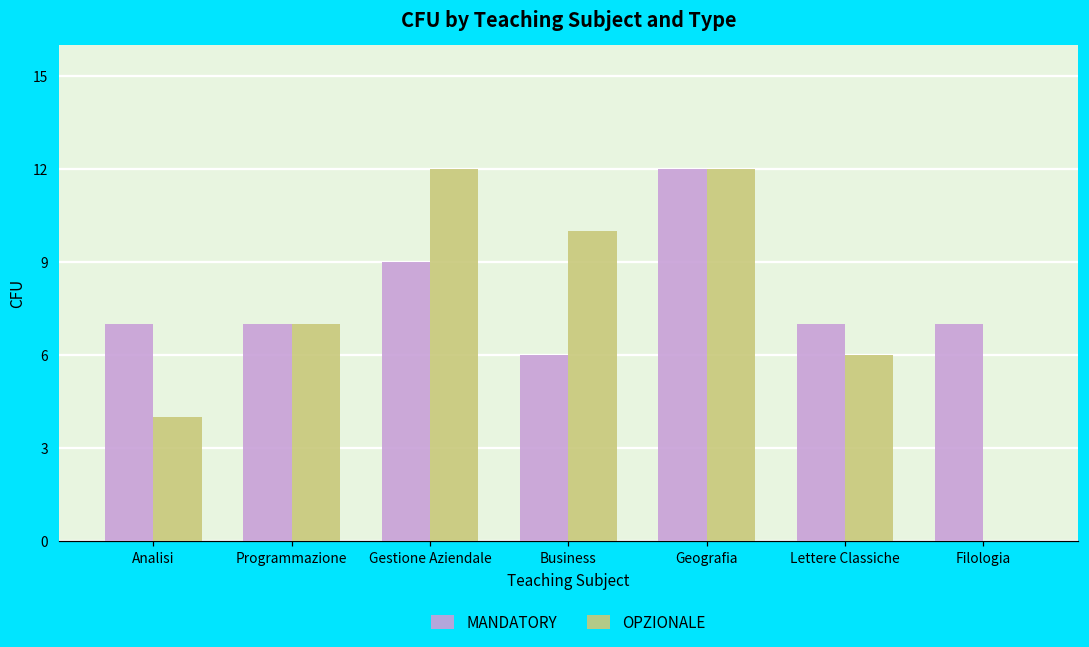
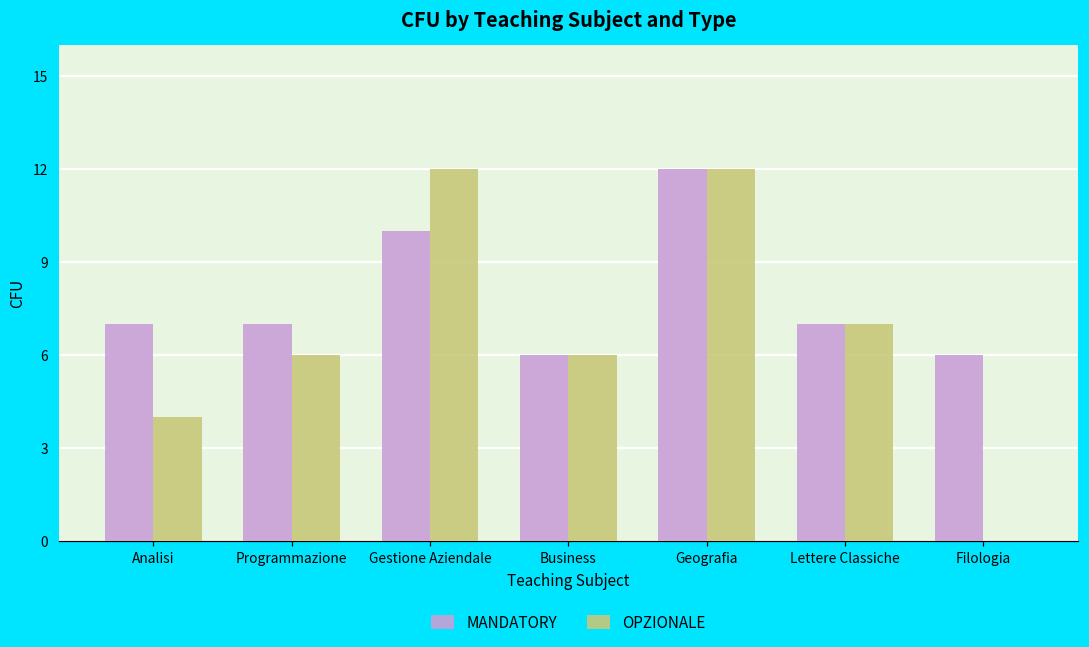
  {
    "MANDATORY": {
      "Analisi": 7,
      "Programmazione": 7,
-     "Gestione Aziendale": 9,
+     "Gestione Aziendale": 10,
      "Business": 6,
      "Geografia": 12,
      "Lettere Classiche": 7,
-     "Filologia": 7
+     "Filologia": 6
    },
    "OPZIONALE": {
      "Analisi": 4,
-     "Programmazione": 7,
+     "Programmazione": 6,
      "Gestione Aziendale": 12,
-     "Business": 10,
+     "Business": 6,
      "Geografia": 12,
-     "Lettere Classiche": 6,
+     "Lettere Classiche": 7,
      "Filologia": 0
    }
  }
